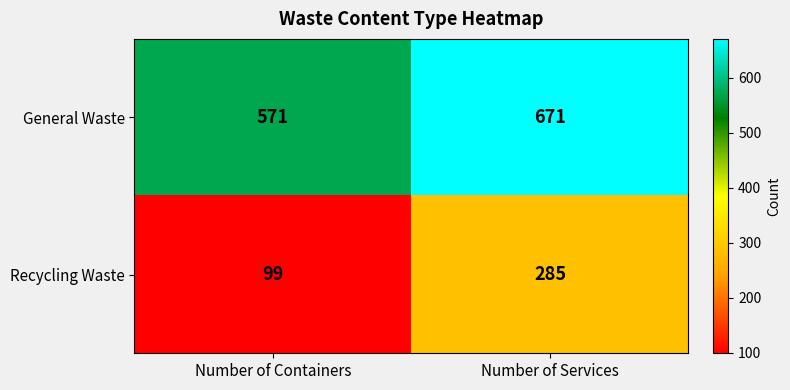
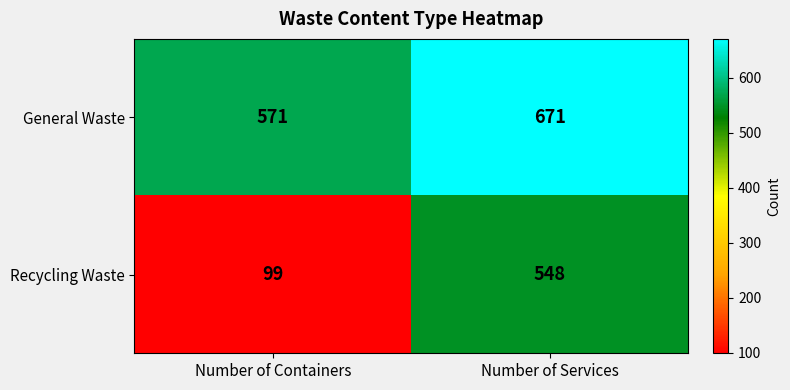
  {
    "General Waste": {
      "Number of Containers": 571,
      "Number of Services": 671
    },
    "Recycling Waste": {
      "Number of Containers": 99,
-     "Number of Services": 285
+     "Number of Services": 548
    }
  }
